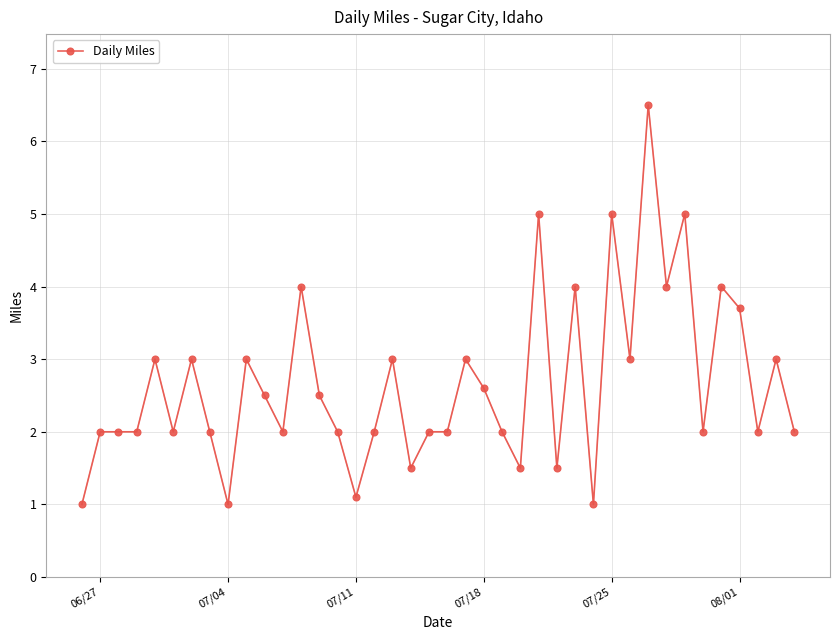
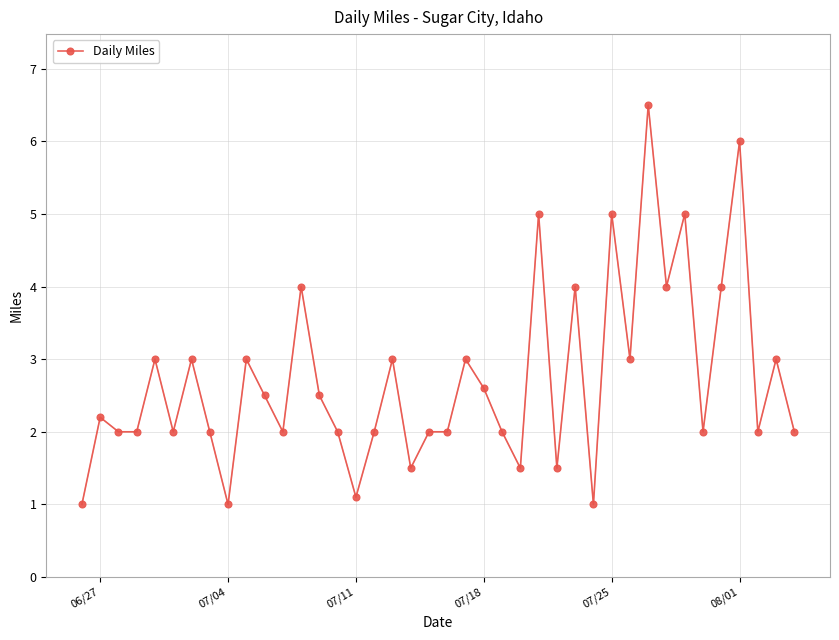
  {
-   "06/27": 2.0,
+   "06/27": 2.2,
    "07/04": 1.0,
    "07/11": 1.1,
    "07/18": 2.6,
    "07/25": 5.0,
-   "08/01": 3.7
+   "08/01": 6.0
  }
